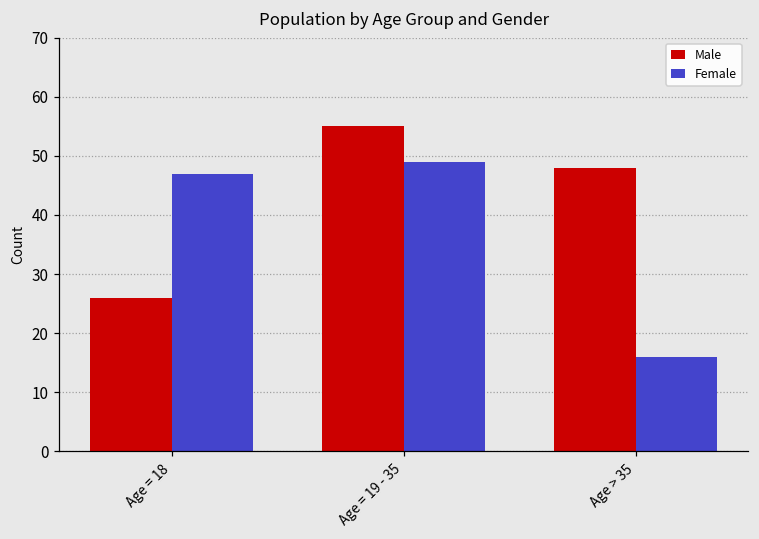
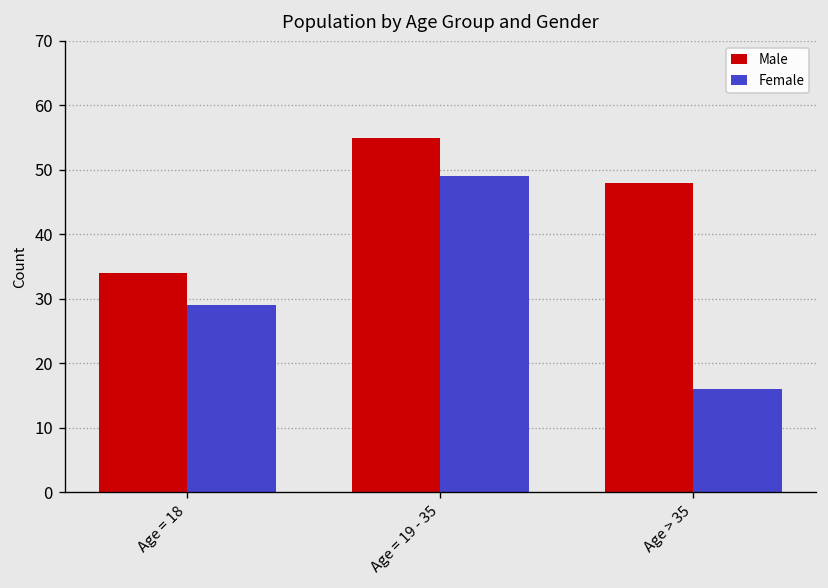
  {
    "Male": {
-     "Age = 18": 26,
+     "Age = 18": 34,
      "Age = 19 - 35": 55,
      "Age > 35": 48
    },
    "Female": {
-     "Age = 18": 47,
+     "Age = 18": 29,
      "Age = 19 - 35": 49,
      "Age > 35": 16
    }
  }
